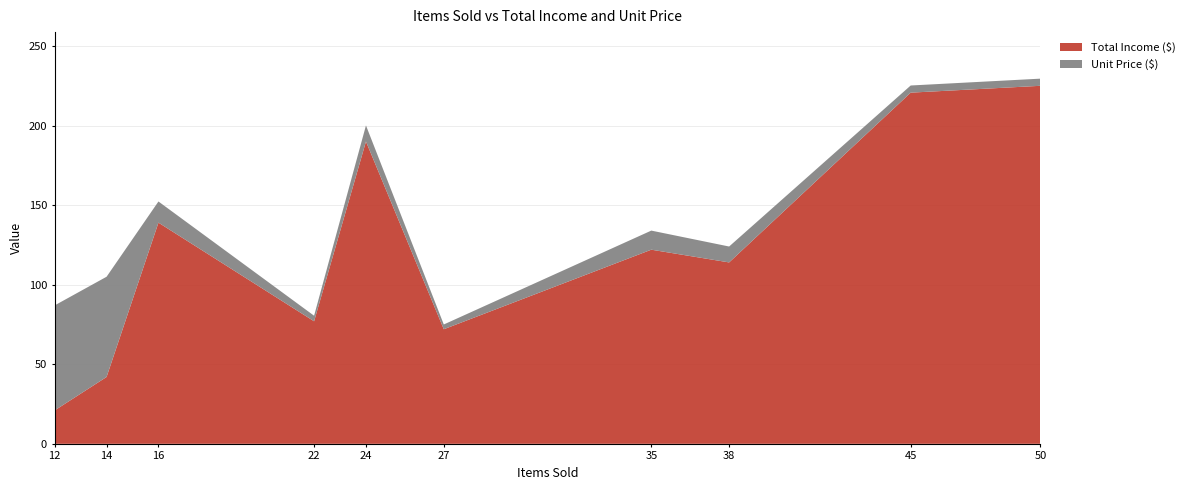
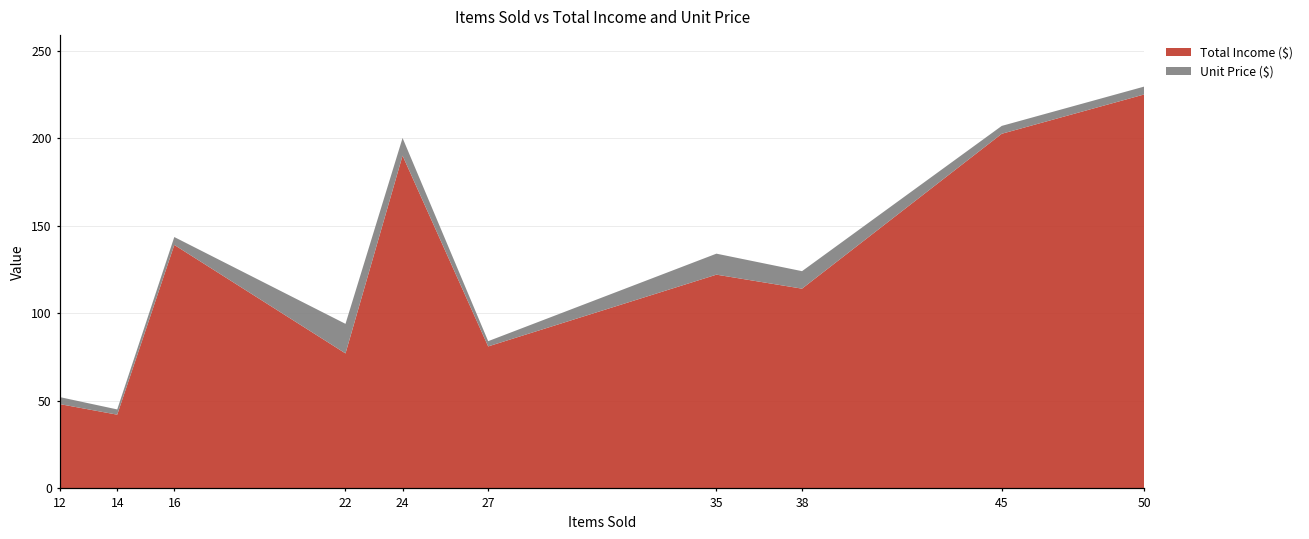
  {
    "Total Income ($)": {
-     "12": 21,
+     "12": 48,
      "14": 42,
      "16": 139,
      "22": 77,
      "24": 190,
-     "27": 72,
+     "27": 81,
      "35": 122,
      "38": 114,
-     "45": 221,
+     "45": 203,
      "50": 225
    },
    "Unit Price ($)": {
-     "12": 66,
-     "14": 63,
-     "16": 13,
-     "22": 4,
+     "12": 4,
+     "14": 3,
+     "16": 5,
+     "22": 17,
      "24": 10,
      "27": 3,
      "35": 12,
      "38": 10,
      "45": 5,
      "50": 5
    }
  }
